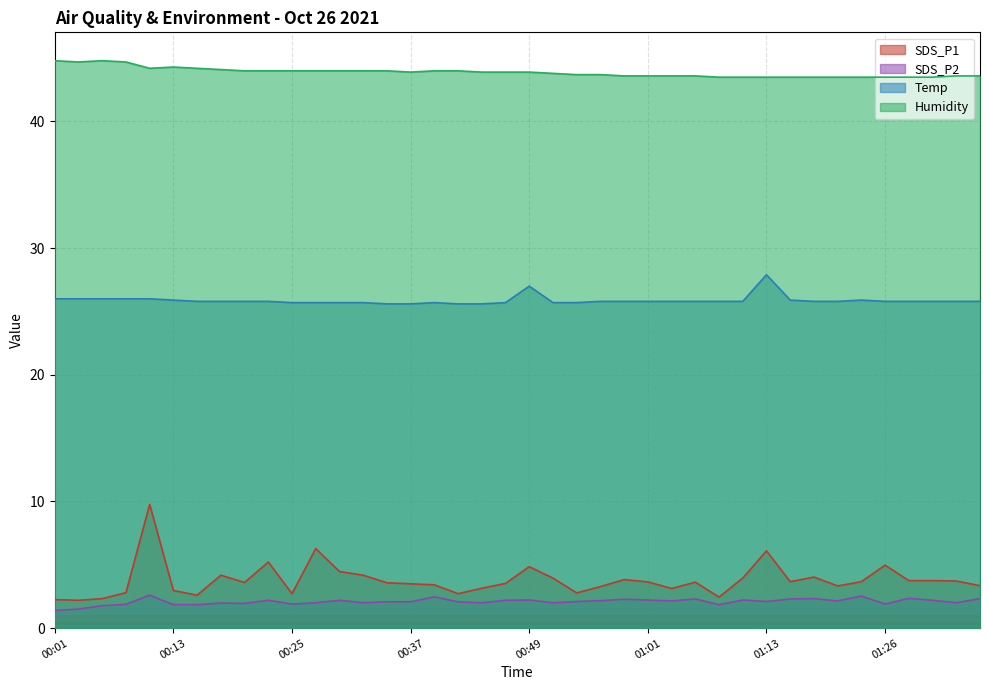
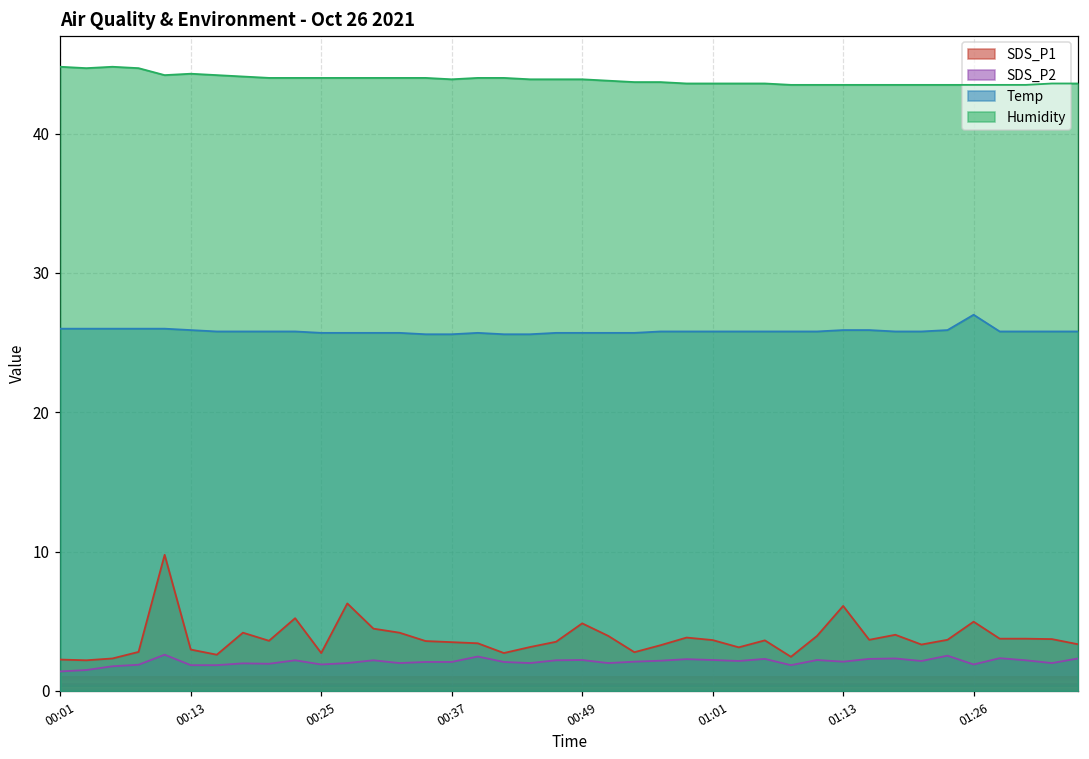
  {
    "SDS_P1": {
      "00:01": 2.3,
      "00:13": 3.0,
      "00:25": 2.7,
      "00:37": 3.5,
      "00:49": 4.9,
      "01:01": 3.7,
      "01:13": 6.1,
      "01:26": 5.0
    },
    "SDS_P2": {
      "00:01": 1.4,
      "00:13": 1.9,
      "00:25": 1.9,
      "00:37": 2.1,
      "00:49": 2.2,
      "01:01": 2.2,
      "01:13": 2.1,
      "01:26": 1.9
    },
    "Temp": {
      "00:01": 26.0,
      "00:13": 25.9,
      "00:25": 25.7,
      "00:37": 25.6,
-     "00:49": 27.0,
+     "00:49": 25.7,
      "01:01": 25.8,
-     "01:13": 27.9,
-     "01:26": 25.8
+     "01:13": 25.9,
+     "01:26": 27.0
    },
    "Humidity": {
      "00:01": 44.8,
      "00:13": 44.3,
      "00:25": 44.0,
      "00:37": 43.9,
      "00:49": 43.9,
      "01:01": 43.6,
      "01:13": 43.5
    }
  }
